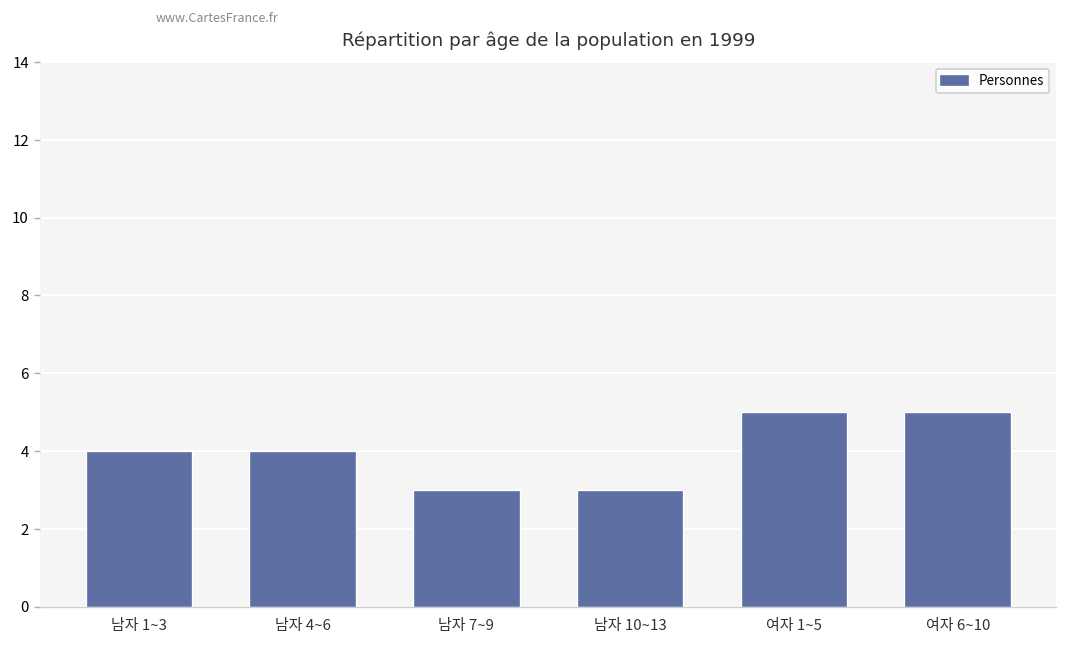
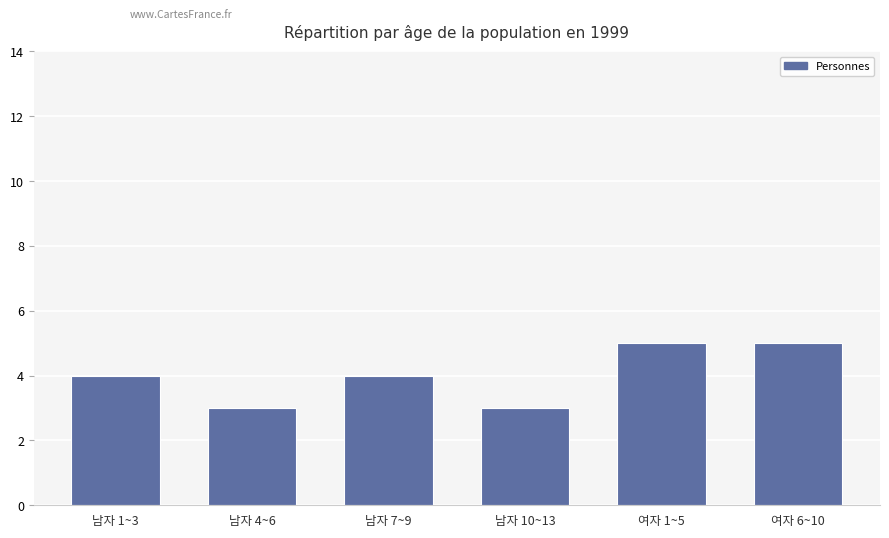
  {
    "남자 1~3": 4,
-   "남자 4~6": 4,
-   "남자 7~9": 3,
+   "남자 4~6": 3,
+   "남자 7~9": 4,
    "남자 10~13": 3,
    "여자 1~5": 5,
    "여자 6~10": 5
  }
